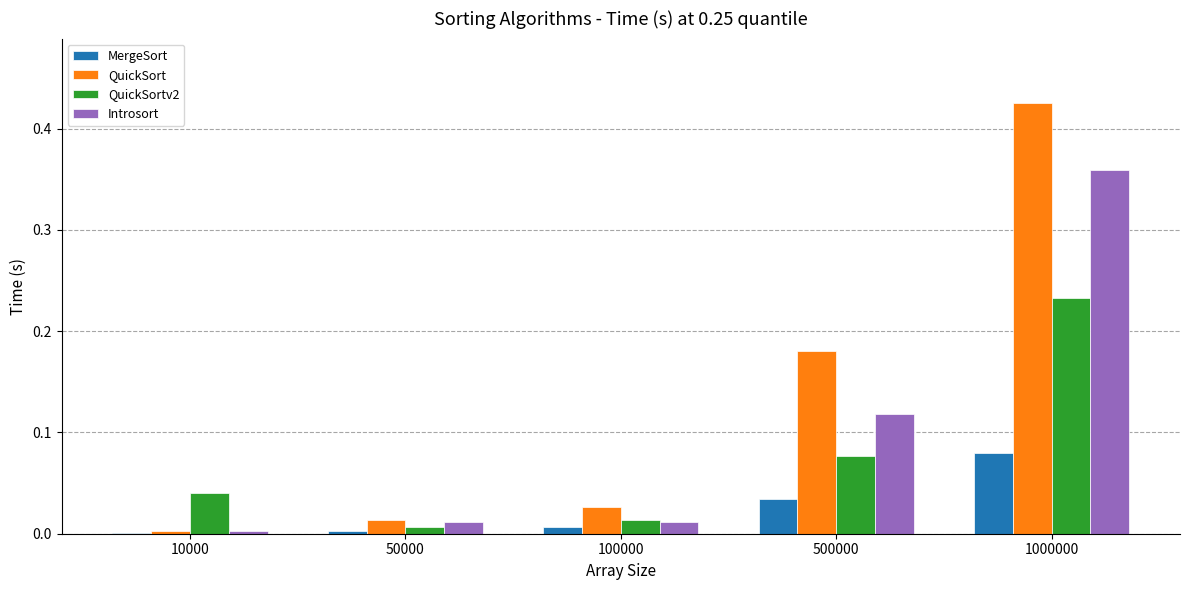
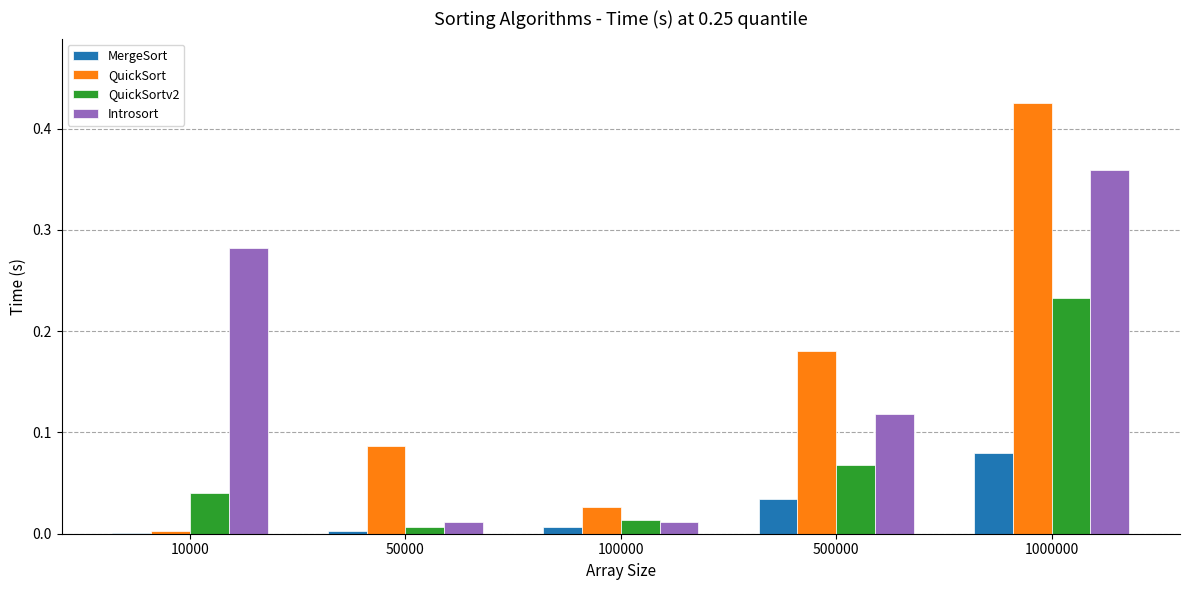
  {
    "MergeSort": {
      "50000": 0.003,
      "100000": 0.006,
      "500000": 0.034,
      "1000000": 0.080
    },
    "QuickSort": {
-     "50000": 0.014,
+     "50000": 0.087,
      "100000": 0.027,
      "500000": 0.181,
      "1000000": 0.425
    },
    "QuickSortv2": {
      "10000": 0.040,
      "50000": 0.007,
      "100000": 0.014,
-     "500000": 0.077,
+     "500000": 0.067,
      "1000000": 0.233
    },
    "Introsort": {
-     "10000": 0.002,
+     "10000": 0.282,
      "50000": 0.011,
      "100000": 0.012,
      "500000": 0.118,
      "1000000": 0.359
    }
  }
